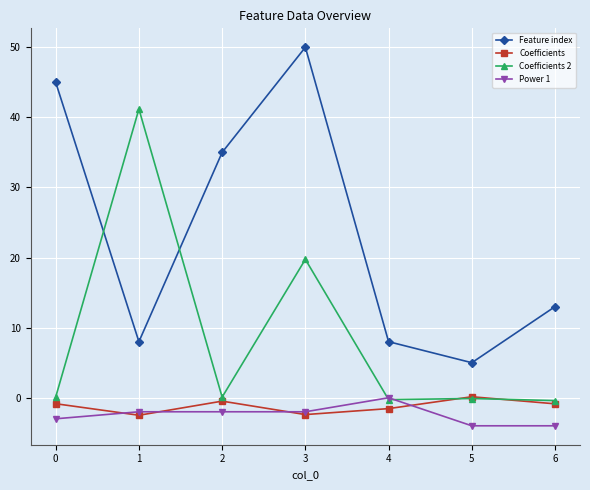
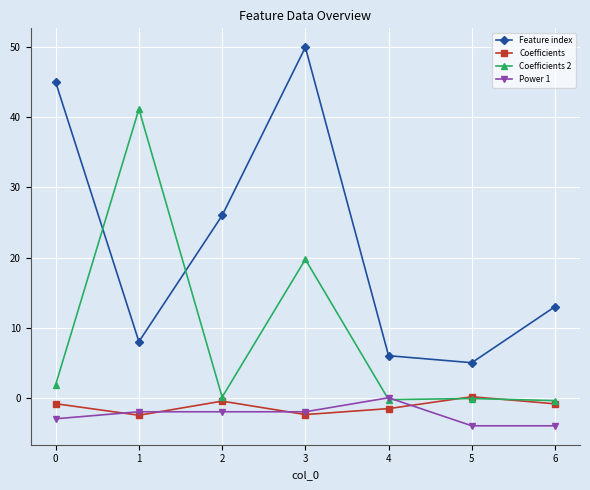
  {
    "Feature index": {
      "0": 45,
      "1": 8,
-     "2": 35,
+     "2": 26,
      "3": 50,
-     "4": 8,
+     "4": 6,
      "5": 5,
      "6": 13
    },
    "Coefficients": {
      "0": -1,
      "1": -2,
      "2": 0,
      "3": -2,
      "4": -2,
      "6": -1
    },
    "Coefficients 2": {
-     "0": 0,
+     "0": 2,
      "1": 41,
      "2": 0,
      "3": 20,
      "6": 0
    },
    "Power 1": {
      "0": -3,
      "1": -2,
      "2": -2,
      "3": -2,
      "5": -4,
      "6": -4
    }
  }
